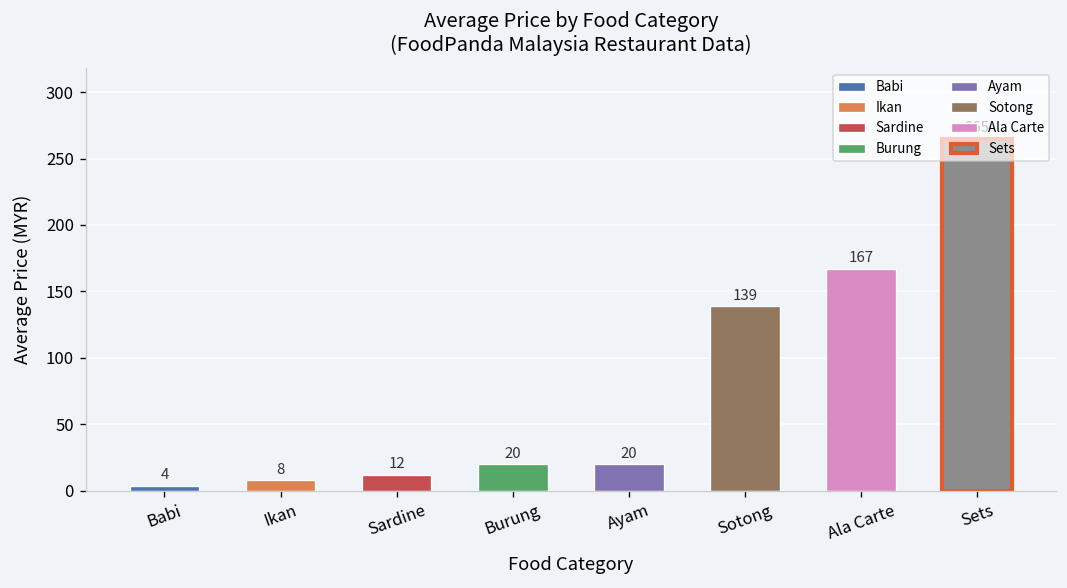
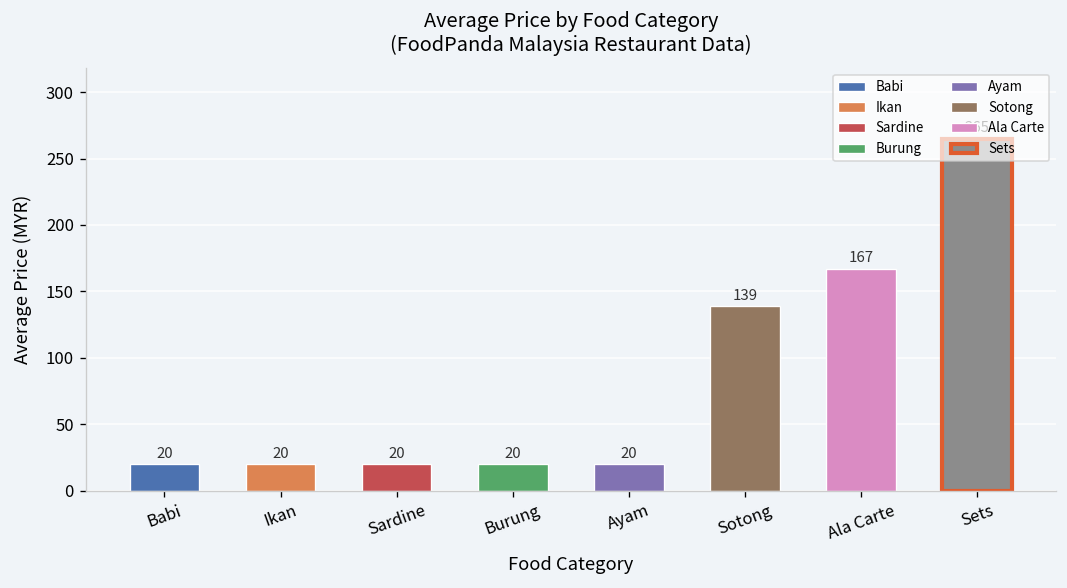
  {
-   "Babi": 4,
-   "Ikan": 8,
-   "Sardine": 12,
+   "Babi": 20,
+   "Ikan": 20,
+   "Sardine": 20,
    "Burung": 20,
    "Ayam": 20,
    "Sotong": 139,
    "Ala Carte": 167
  }
